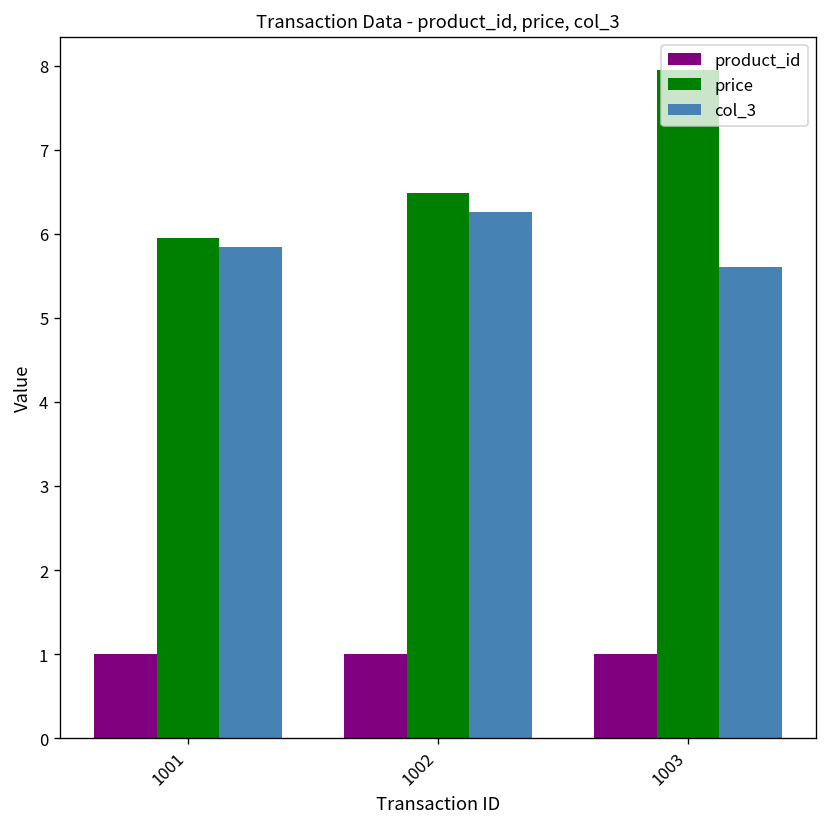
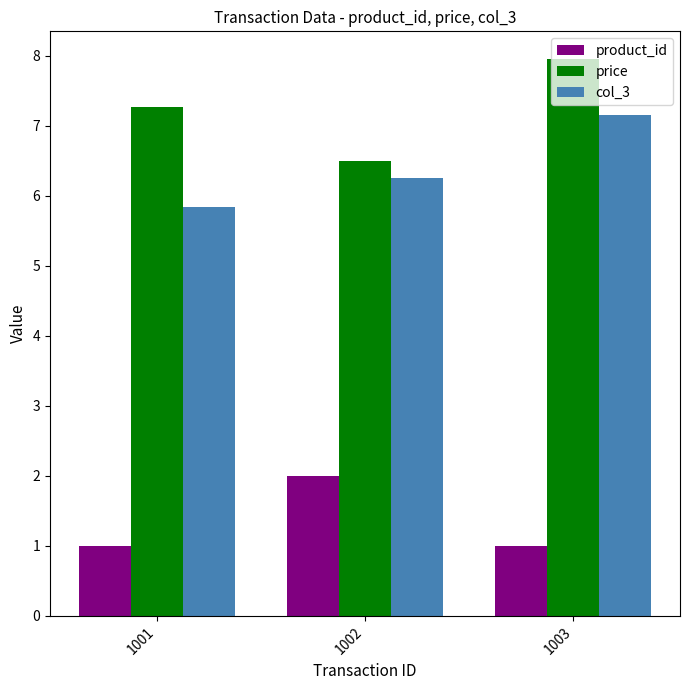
  {
    "product_id": {
      "1001": 1,
-     "1002": 1,
+     "1002": 2,
      "1003": 1
    },
    "price": {
-     "1001": 6.0,
+     "1001": 7.3,
      "1002": 6.5
    },
    "col_3": {
      "1001": 5.8,
      "1002": 6.3,
-     "1003": 5.6
+     "1003": 7.2
    }
  }
